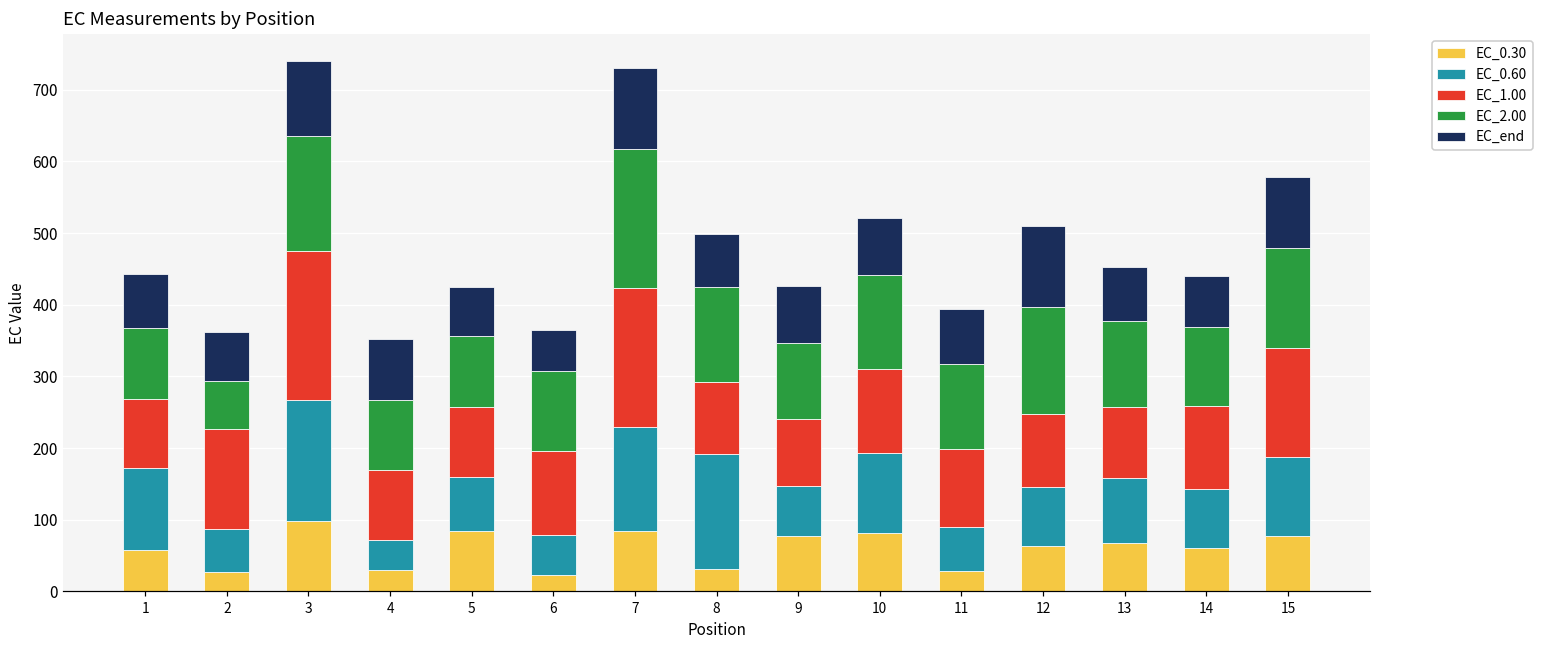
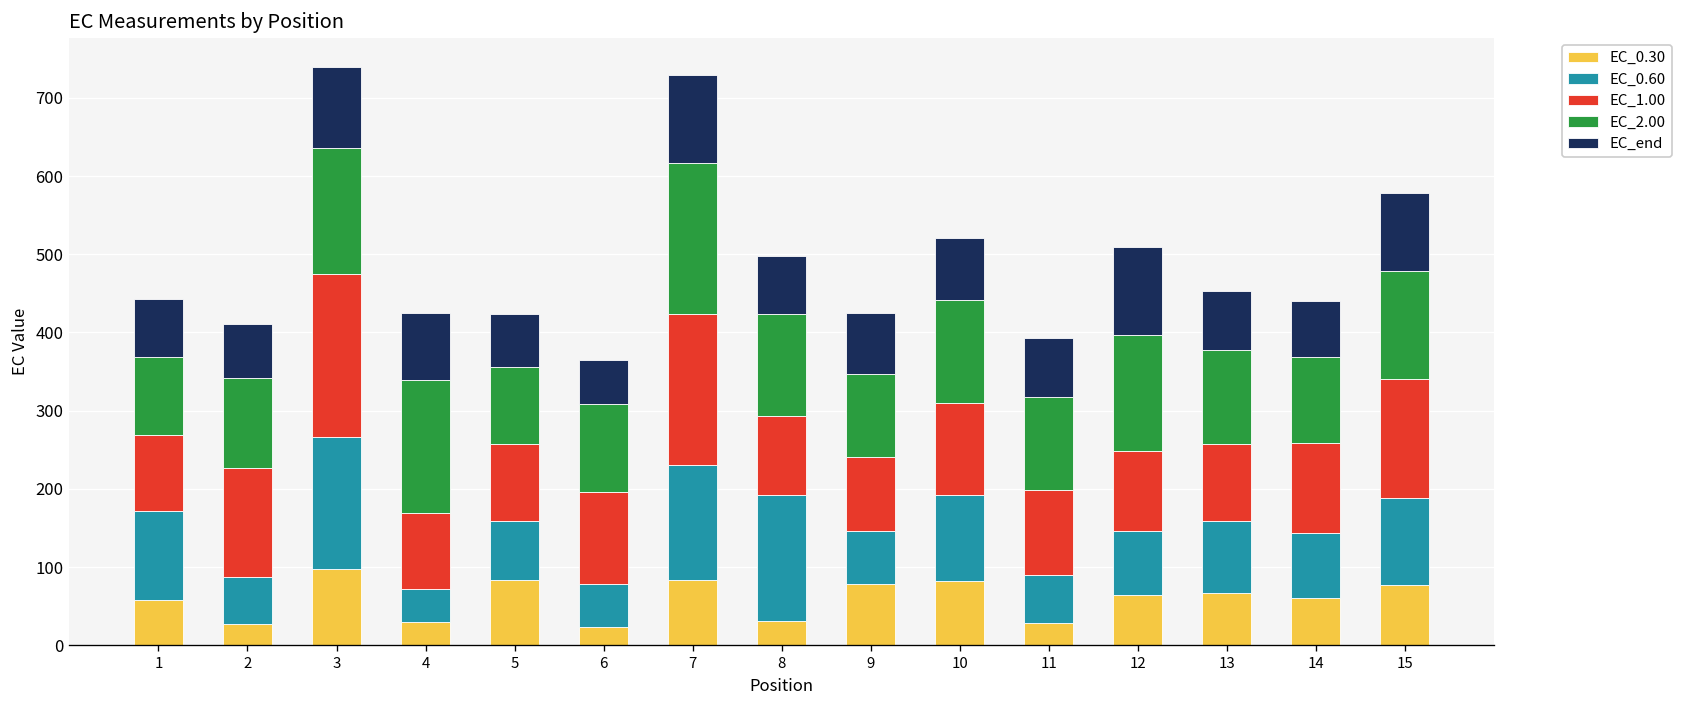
  {
    "EC_0.30": {
      "1": 60,
      "2": 30,
      "3": 100,
      "4": 30,
      "5": 80,
      "6": 20,
      "7": 80,
      "8": 30,
      "9": 80,
      "10": 80,
      "11": 30,
      "12": 60,
      "13": 70,
      "14": 60,
      "15": 80
    },
    "EC_0.60": {
      "1": 110,
      "2": 60,
      "3": 170,
      "4": 40,
      "5": 80,
      "6": 60,
      "7": 150,
      "8": 160,
      "9": 70,
      "10": 110,
      "11": 60,
      "12": 80,
      "13": 90,
      "14": 80,
      "15": 110
    },
    "EC_1.00": {
      "1": 100,
      "2": 140,
      "3": 210,
      "4": 100,
      "5": 100,
      "6": 120,
      "7": 190,
      "8": 100,
      "9": 90,
      "10": 120,
      "11": 110,
      "12": 100,
      "13": 100,
      "14": 120,
      "15": 150
    },
    "EC_2.00": {
      "1": 100,
-     "2": 70,
+     "2": 120,
      "3": 160,
-     "4": 100,
+     "4": 170,
      "5": 100,
      "6": 110,
      "7": 190,
      "8": 130,
      "9": 110,
      "10": 130,
      "11": 120,
      "12": 150,
      "13": 120,
      "14": 110,
      "15": 140
    },
    "EC_end": {
      "1": 70,
      "2": 70,
      "3": 100,
      "4": 90,
      "5": 70,
      "6": 60,
      "7": 110,
      "8": 70,
      "9": 80,
      "10": 80,
      "11": 80,
      "12": 110,
      "13": 80,
      "14": 70,
      "15": 100
    }
  }
